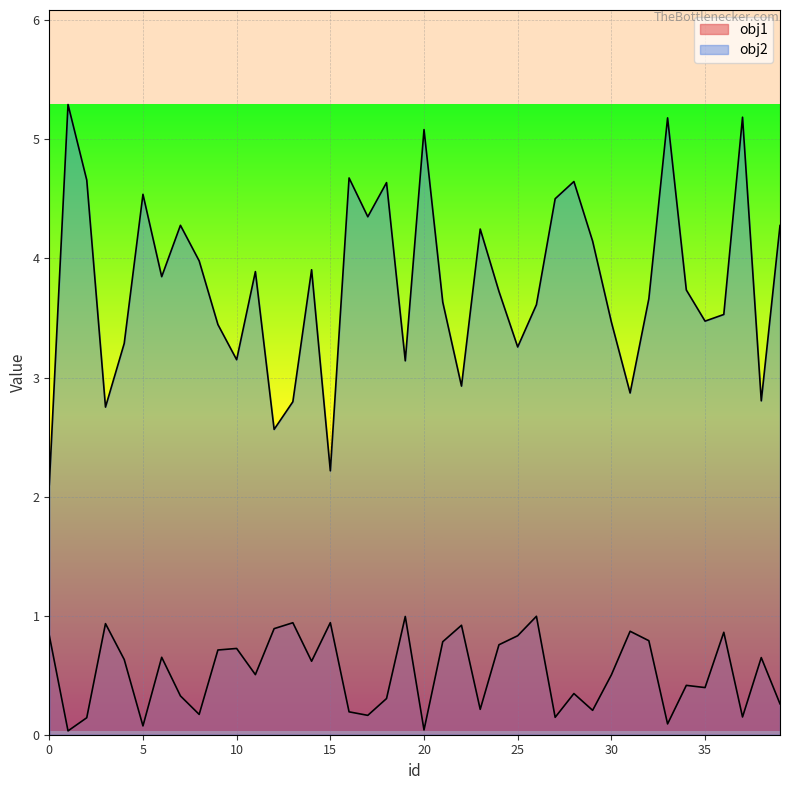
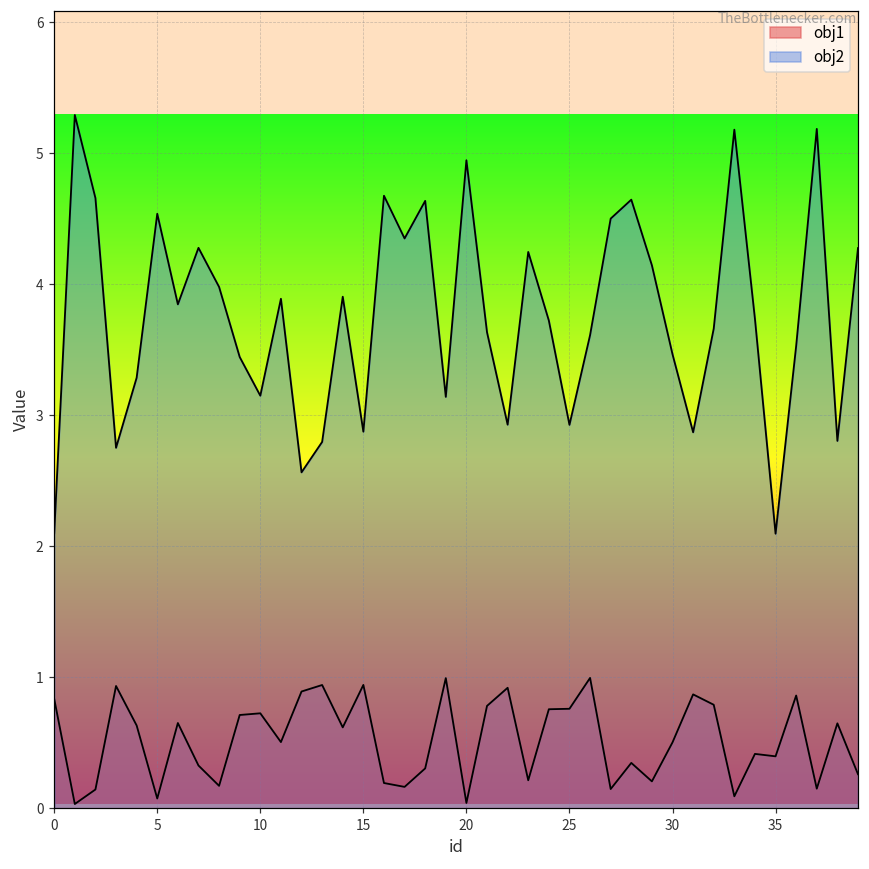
  {
    "obj1": {
      "0": 0.83,
      "5": 0.07,
      "10": 0.72,
      "15": 0.94,
      "20": 0.04,
-     "25": 0.83,
+     "25": 0.76,
      "30": 0.50,
      "35": 0.40
    },
    "obj2": {
      "0": 2.10,
      "5": 4.54,
      "10": 3.15,
-     "15": 2.22,
-     "20": 5.08,
-     "25": 3.26,
+     "15": 2.87,
+     "20": 4.95,
+     "25": 2.93,
      "30": 3.47,
-     "35": 3.47
+     "35": 2.10
    }
  }
